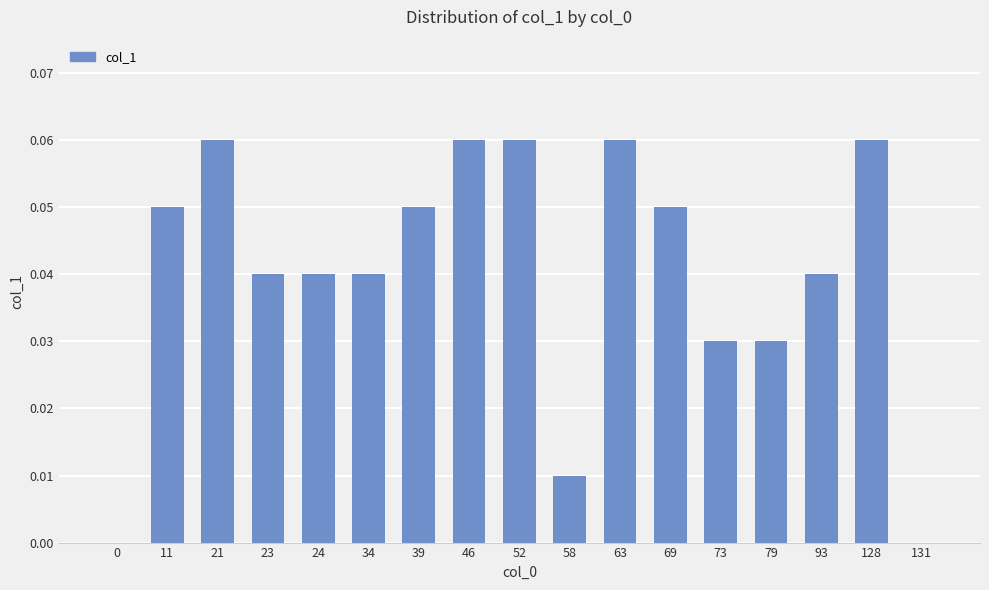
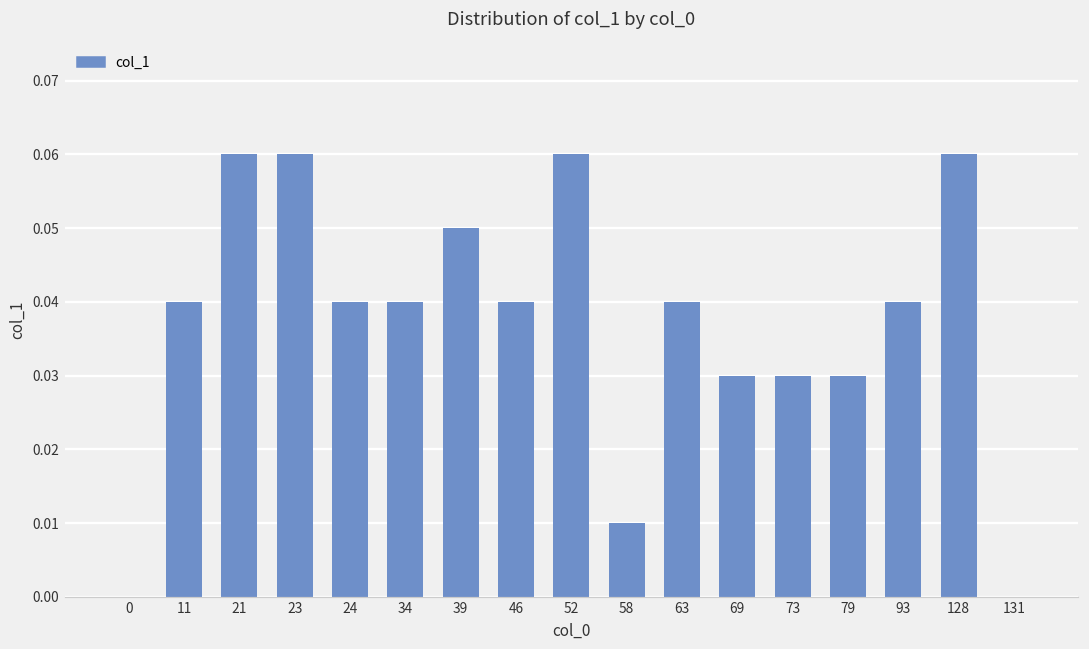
  {
    "0": 0.00,
-   "11": 0.05,
+   "11": 0.04,
    "21": 0.06,
-   "23": 0.04,
+   "23": 0.06,
    "24": 0.04,
    "34": 0.04,
    "39": 0.05,
-   "46": 0.06,
+   "46": 0.04,
    "52": 0.06,
    "58": 0.01,
-   "63": 0.06,
-   "69": 0.05,
+   "63": 0.04,
+   "69": 0.03,
    "73": 0.03,
    "79": 0.03,
    "93": 0.04,
    "128": 0.06,
    "131": 0.00
  }
